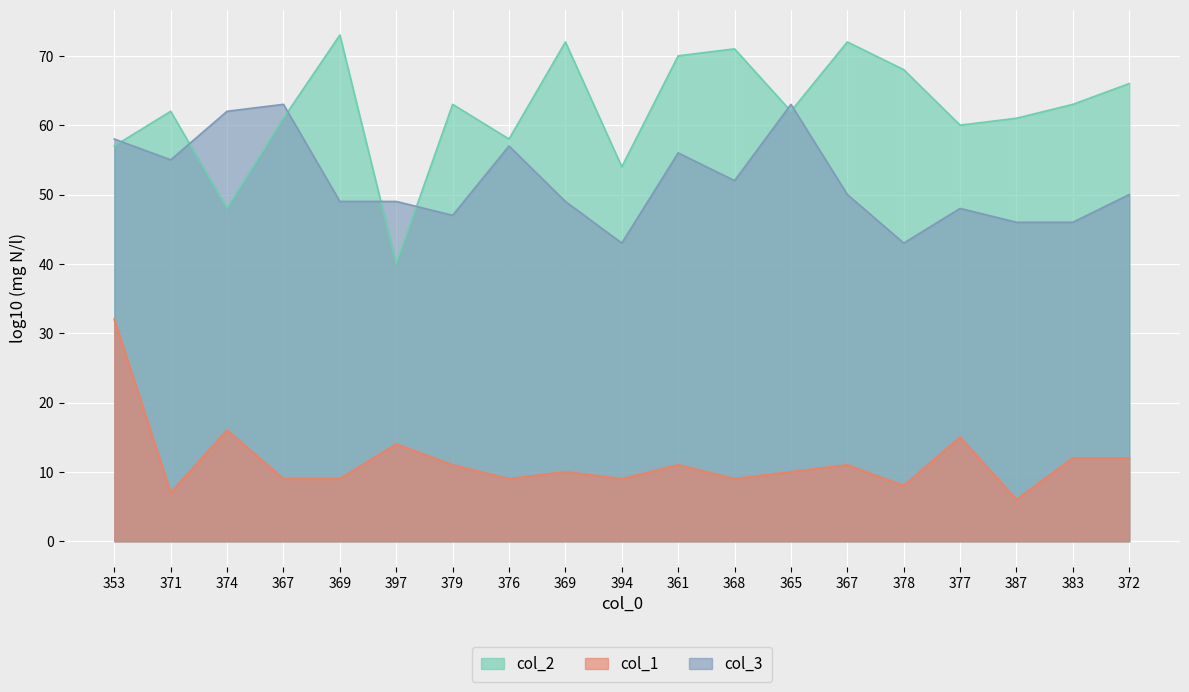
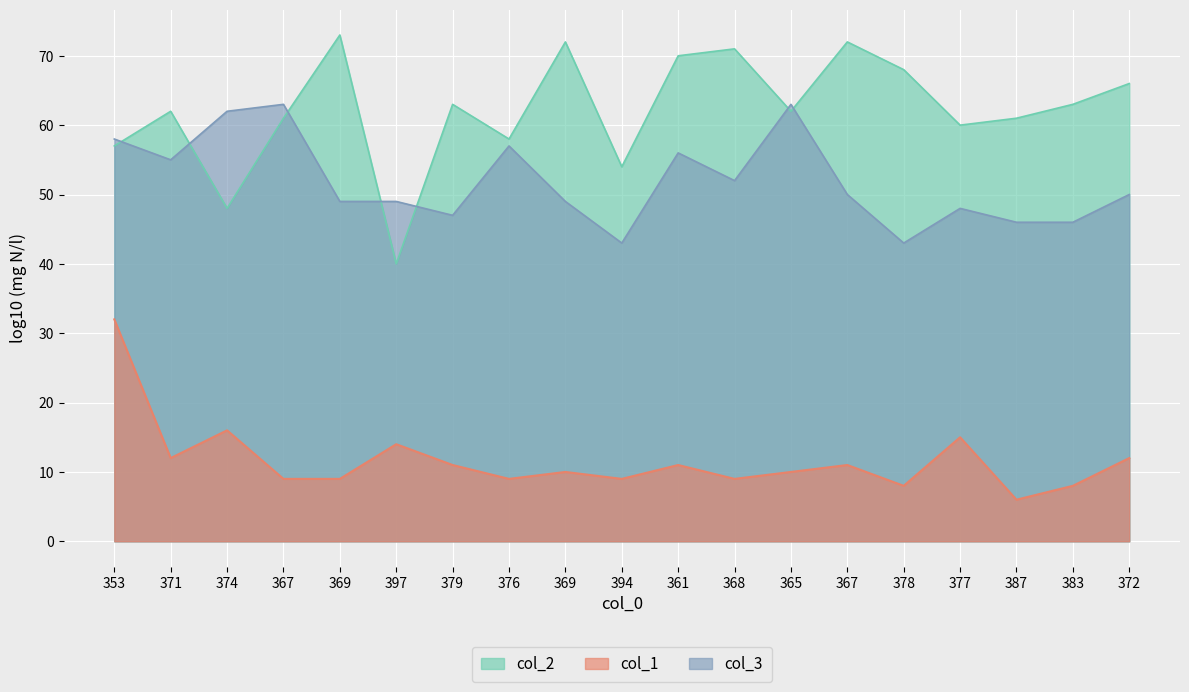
  {
    "col_1": {
      "353": 32,
-     "371": 7,
+     "371": 12,
      "374": 16,
      "397": 14,
      "379": 11,
      "376": 9,
      "394": 9,
      "361": 11,
      "368": 9,
      "365": 10,
      "378": 8,
      "377": 15,
      "387": 6,
-     "383": 12,
+     "383": 8,
      "372": 12
    }
  }
